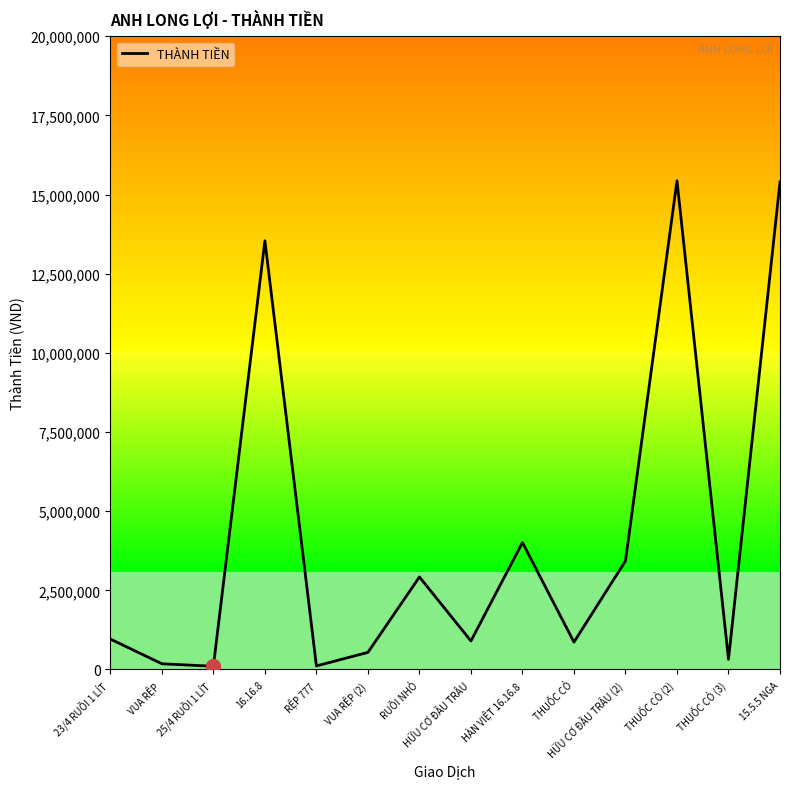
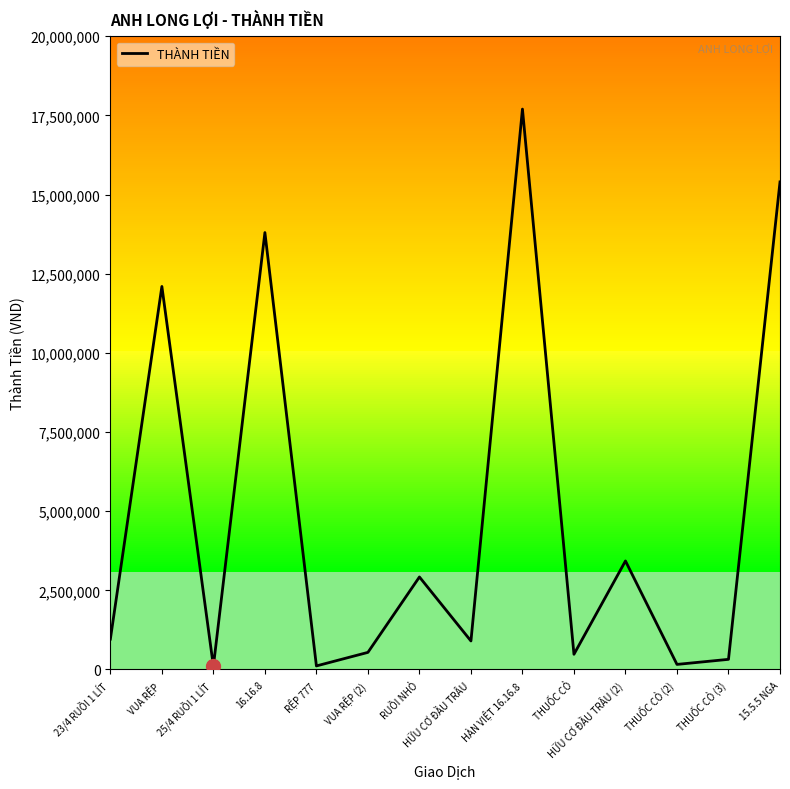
  {
    "THÀNH TIỀN": {
-     "VUA RỆP": "200,000",
-     "16.16.8": "13,500,000",
+     "VUA RỆP": "12,100,000",
+     "16.16.8": "13,800,000",
      "RỆP 777": "100,000",
      "VUA RỆP (2)": "500,000",
      "RUỒI NHỎ": "2,900,000",
      "HỮU CƠ ĐẦU TRÂU": "900,000",
-     "HÀN VIỆT 16.16.8": "4,000,000",
-     "THUỐC CỎ": "900,000",
+     "HÀN VIỆT 16.16.8": "17,700,000",
+     "THUỐC CỎ": "500,000",
      "HỮU CƠ ĐẦU TRÂU (2)": "3,400,000",
-     "THUỐC CỎ (2)": "15,400,000",
+     "THUỐC CỎ (2)": "200,000",
      "THUỐC CỎ (3)": "300,000"
    }
  }
